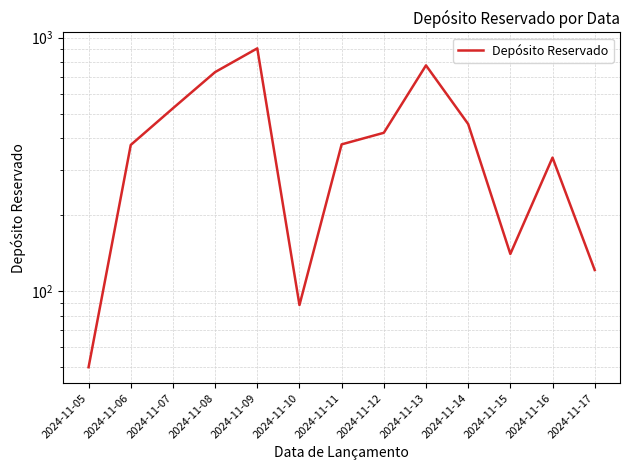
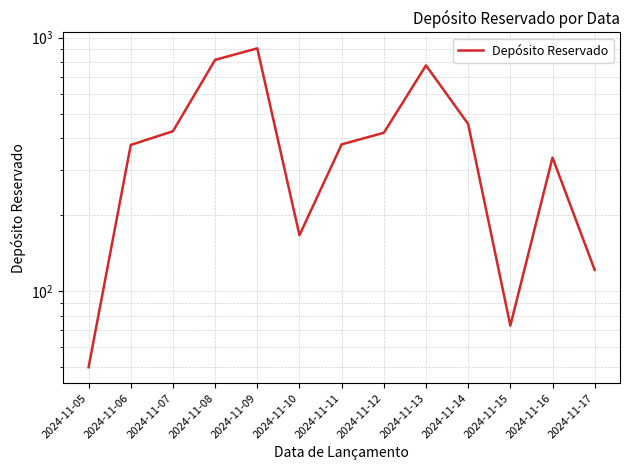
  {
    "2024-11-05": 50,
    "2024-11-06": 380,
-   "2024-11-07": 530,
-   "2024-11-08": 730,
+   "2024-11-07": 430,
+   "2024-11-08": 820,
    "2024-11-09": 910,
-   "2024-11-10": 88,
+   "2024-11-10": 170,
    "2024-11-11": 380,
    "2024-11-12": 420,
    "2024-11-13": 780,
    "2024-11-14": 460,
-   "2024-11-15": 140,
+   "2024-11-15": 73,
    "2024-11-16": 340,
    "2024-11-17": 120
  }
